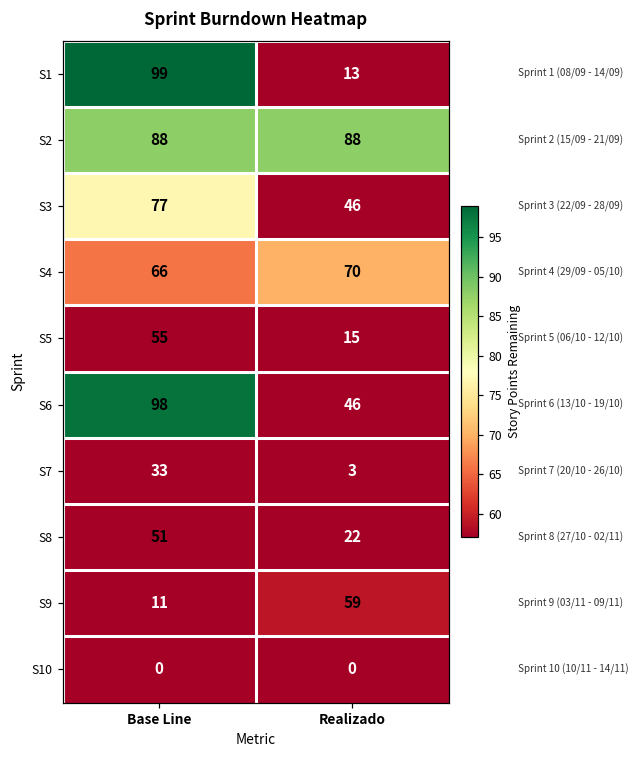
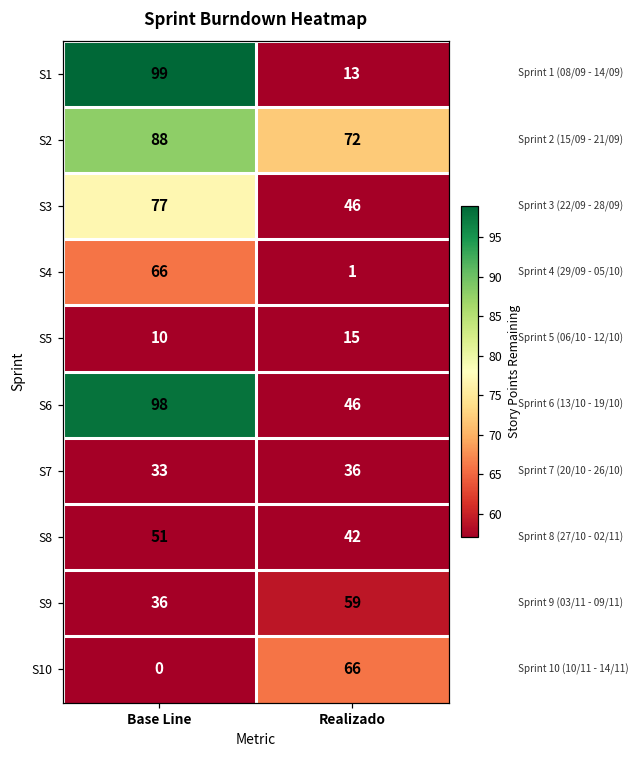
  {
    "S1": {
      "Base Line": 99,
      "Realizado": 13
    },
    "S2": {
      "Base Line": 88,
-     "Realizado": 88
+     "Realizado": 72
    },
    "S3": {
      "Base Line": 77,
      "Realizado": 46
    },
    "S4": {
      "Base Line": 66,
-     "Realizado": 70
+     "Realizado": 1
    },
    "S5": {
-     "Base Line": 55,
+     "Base Line": 10,
      "Realizado": 15
    },
    "S6": {
      "Base Line": 98,
      "Realizado": 46
    },
    "S7": {
      "Base Line": 33,
-     "Realizado": 3
+     "Realizado": 36
    },
    "S8": {
      "Base Line": 51,
-     "Realizado": 22
+     "Realizado": 42
    },
    "S9": {
-     "Base Line": 11,
+     "Base Line": 36,
      "Realizado": 59
    },
    "S10": {
      "Base Line": 0,
-     "Realizado": 0
+     "Realizado": 66
    }
  }
